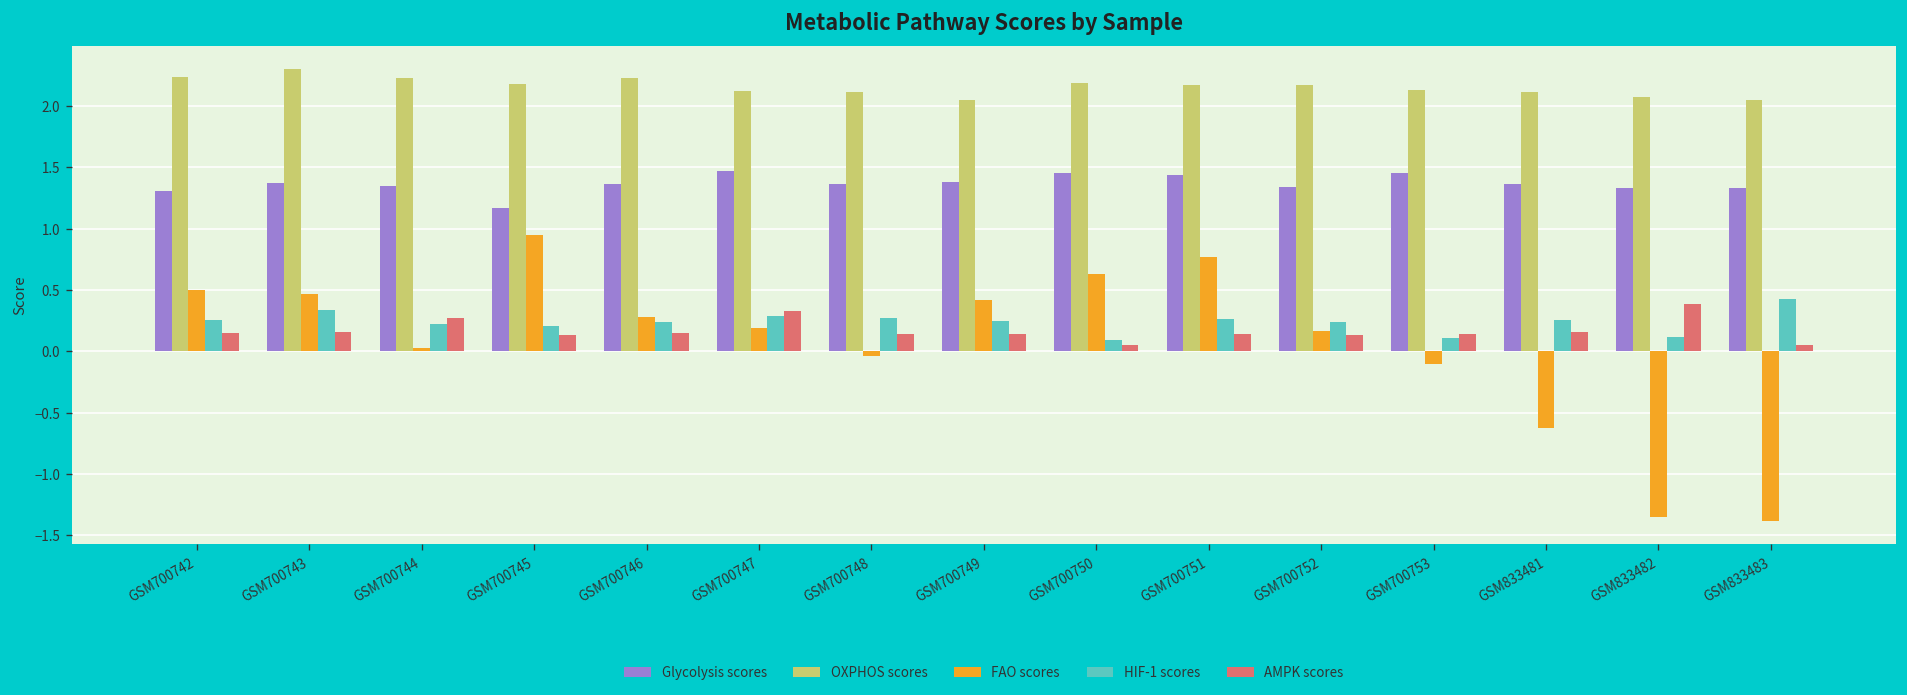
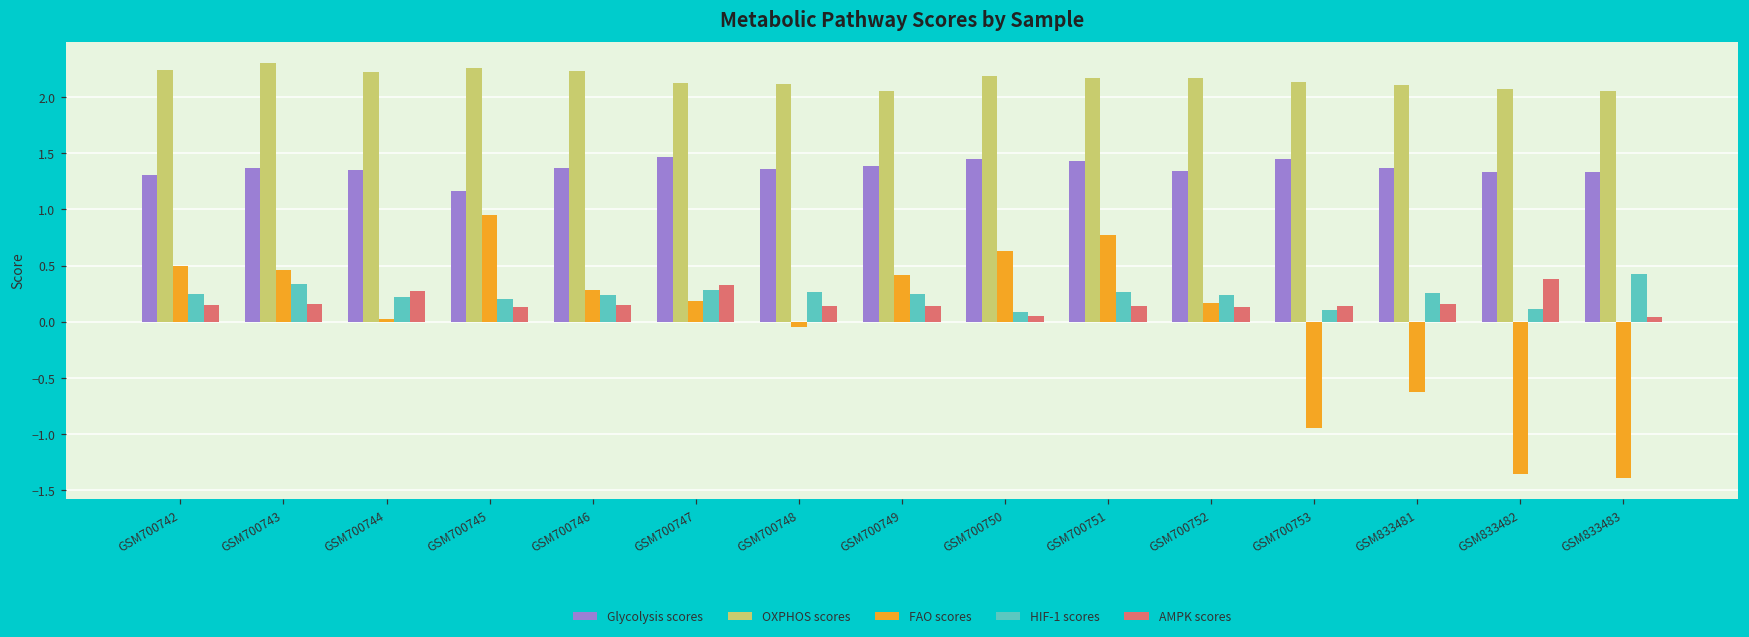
  {
    "Glycolysis scores": {
      "GSM700742": 1.30,
      "GSM700743": 1.37,
      "GSM700744": 1.35,
      "GSM700745": 1.16,
      "GSM700746": 1.37,
      "GSM700747": 1.47,
      "GSM700748": 1.36,
      "GSM700749": 1.38,
      "GSM700750": 1.45,
      "GSM700751": 1.43,
      "GSM700752": 1.34,
      "GSM700753": 1.45,
      "GSM833481": 1.36,
      "GSM833482": 1.33,
      "GSM833483": 1.33
    },
    "OXPHOS scores": {
      "GSM700742": 2.24,
      "GSM700743": 2.30,
      "GSM700744": 2.22,
-     "GSM700745": 2.17,
+     "GSM700745": 2.26,
      "GSM700746": 2.23,
      "GSM700747": 2.12,
      "GSM700748": 2.12,
      "GSM700749": 2.05,
      "GSM700750": 2.19,
      "GSM700751": 2.17,
      "GSM700752": 2.17,
      "GSM700753": 2.13,
      "GSM833481": 2.11,
      "GSM833482": 2.07,
      "GSM833483": 2.05
    },
    "FAO scores": {
      "GSM700742": 0.50,
      "GSM700743": 0.47,
      "GSM700745": 0.95,
      "GSM700746": 0.28,
      "GSM700747": 0.19,
      "GSM700748": -0.04,
      "GSM700749": 0.42,
      "GSM700750": 0.63,
      "GSM700751": 0.77,
      "GSM700752": 0.17,
-     "GSM700753": -0.10,
+     "GSM700753": -0.95,
      "GSM833481": -0.62,
      "GSM833482": -1.35,
      "GSM833483": -1.39
    },
    "HIF-1 scores": {
      "GSM700742": 0.25,
      "GSM700743": 0.34,
      "GSM700744": 0.22,
      "GSM700745": 0.20,
      "GSM700746": 0.24,
      "GSM700747": 0.28,
      "GSM700748": 0.27,
      "GSM700749": 0.25,
      "GSM700750": 0.09,
      "GSM700751": 0.26,
      "GSM700752": 0.24,
      "GSM700753": 0.10,
      "GSM833481": 0.25,
      "GSM833482": 0.11,
      "GSM833483": 0.43
    },
    "AMPK scores": {
      "GSM700742": 0.15,
      "GSM700743": 0.15,
      "GSM700744": 0.27,
      "GSM700745": 0.13,
      "GSM700746": 0.15,
      "GSM700747": 0.33,
      "GSM700748": 0.14,
      "GSM700749": 0.14,
      "GSM700750": 0.05,
      "GSM700751": 0.14,
      "GSM700752": 0.13,
      "GSM700753": 0.14,
      "GSM833481": 0.16,
      "GSM833482": 0.39,
      "GSM833483": 0.05
    }
  }
